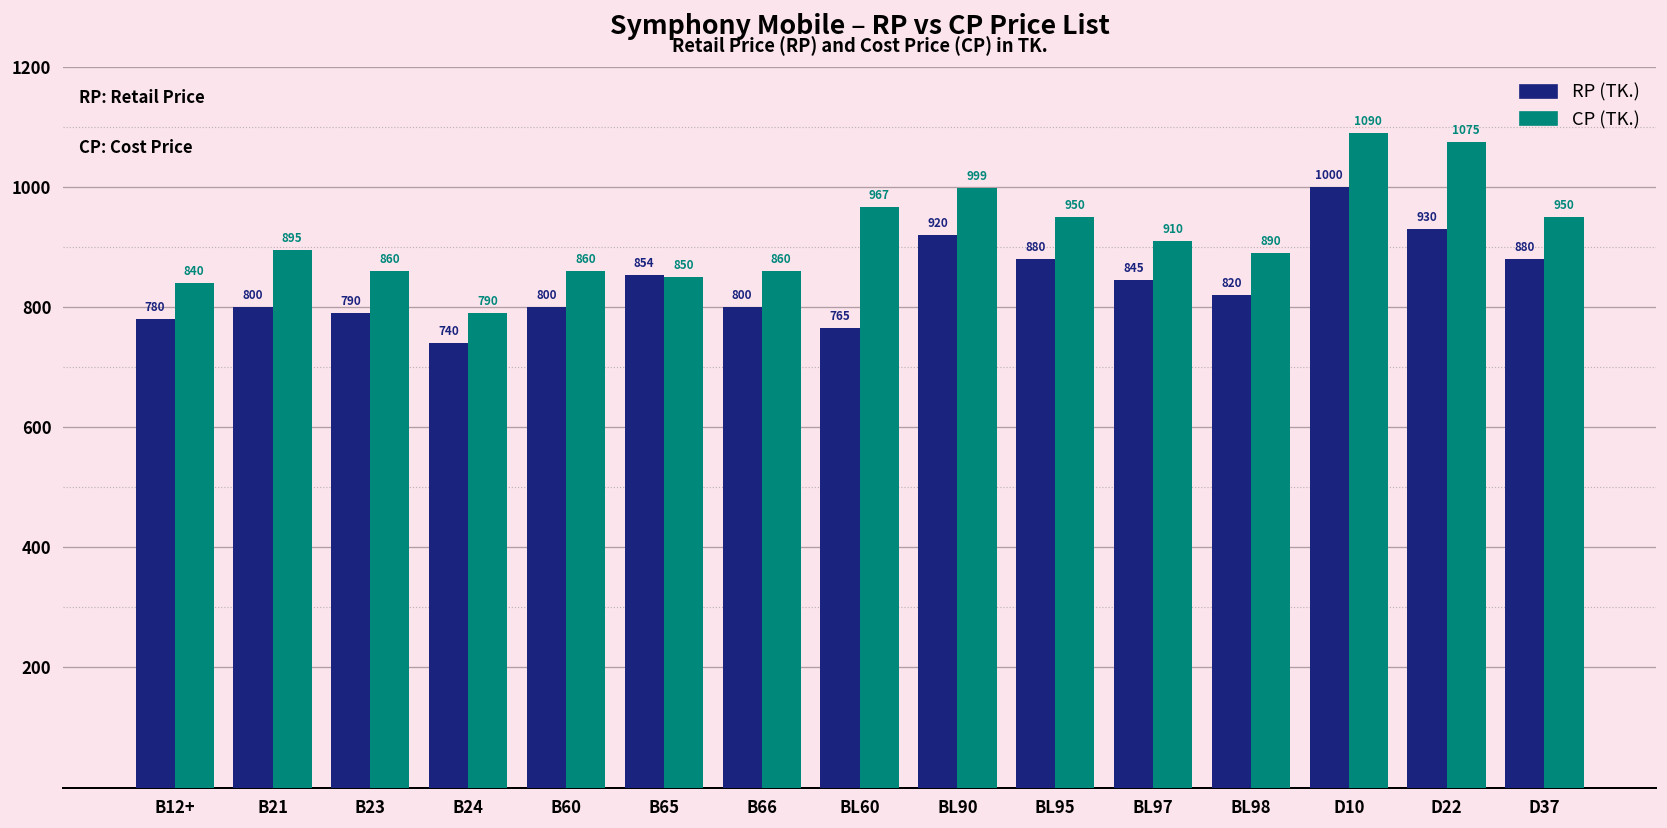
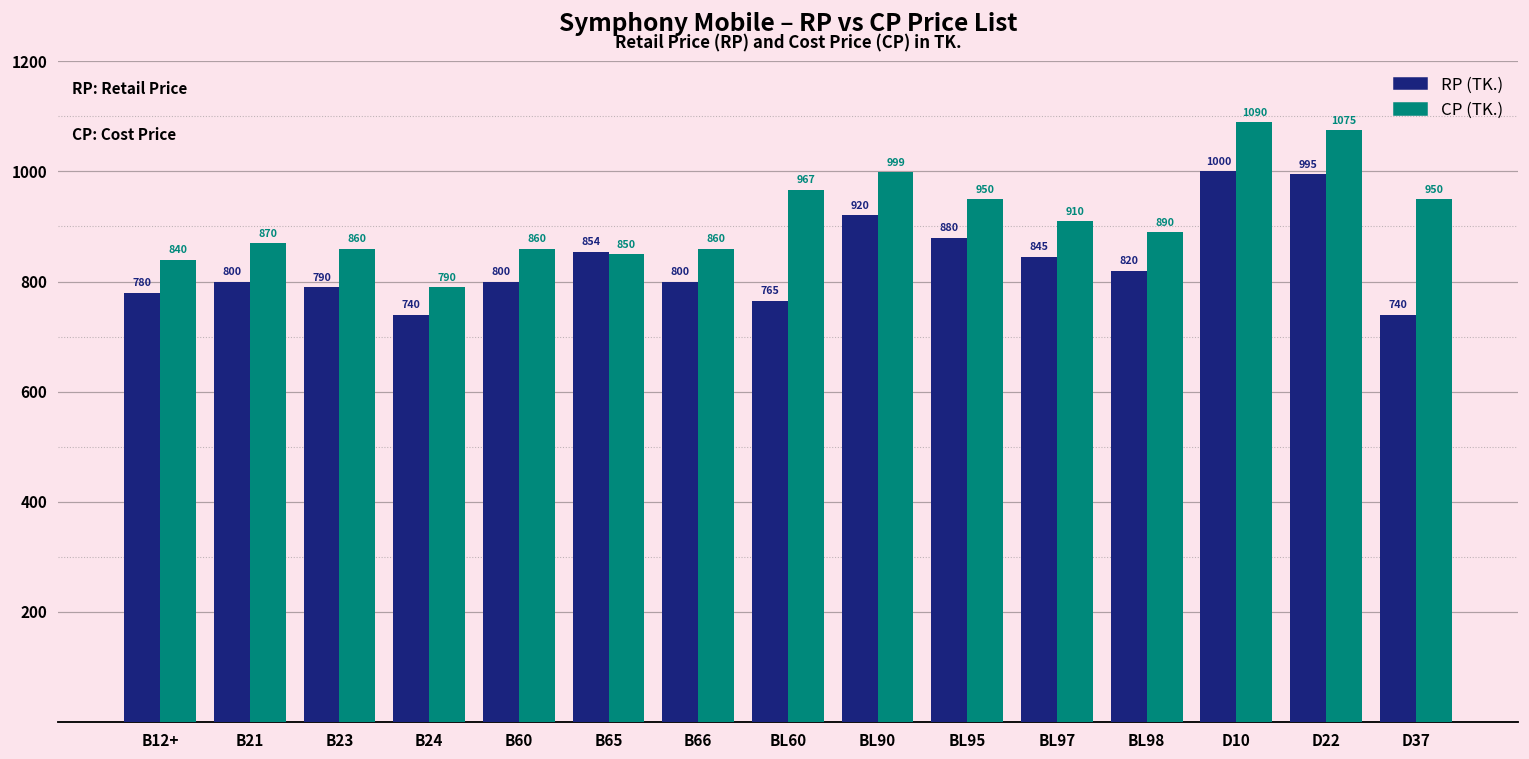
  {
    "RP (TK.)": {
      "B12+": 780,
      "B21": 800,
      "B23": 790,
      "B24": 740,
      "B60": 800,
      "B65": 854,
      "B66": 800,
      "BL60": 765,
      "BL90": 920,
      "BL95": 880,
      "BL97": 845,
      "BL98": 820,
      "D10": 1000,
-     "D22": 930,
-     "D37": 880
+     "D22": 995,
+     "D37": 740
    },
    "CP (TK.)": {
      "B12+": 840,
-     "B21": 895,
+     "B21": 870,
      "B23": 860,
      "B24": 790,
      "B60": 860,
      "B65": 850,
      "B66": 860,
      "BL60": 967,
      "BL90": 999,
      "BL95": 950,
      "BL97": 910,
      "BL98": 890,
      "D10": 1090,
      "D22": 1075,
      "D37": 950
    }
  }
